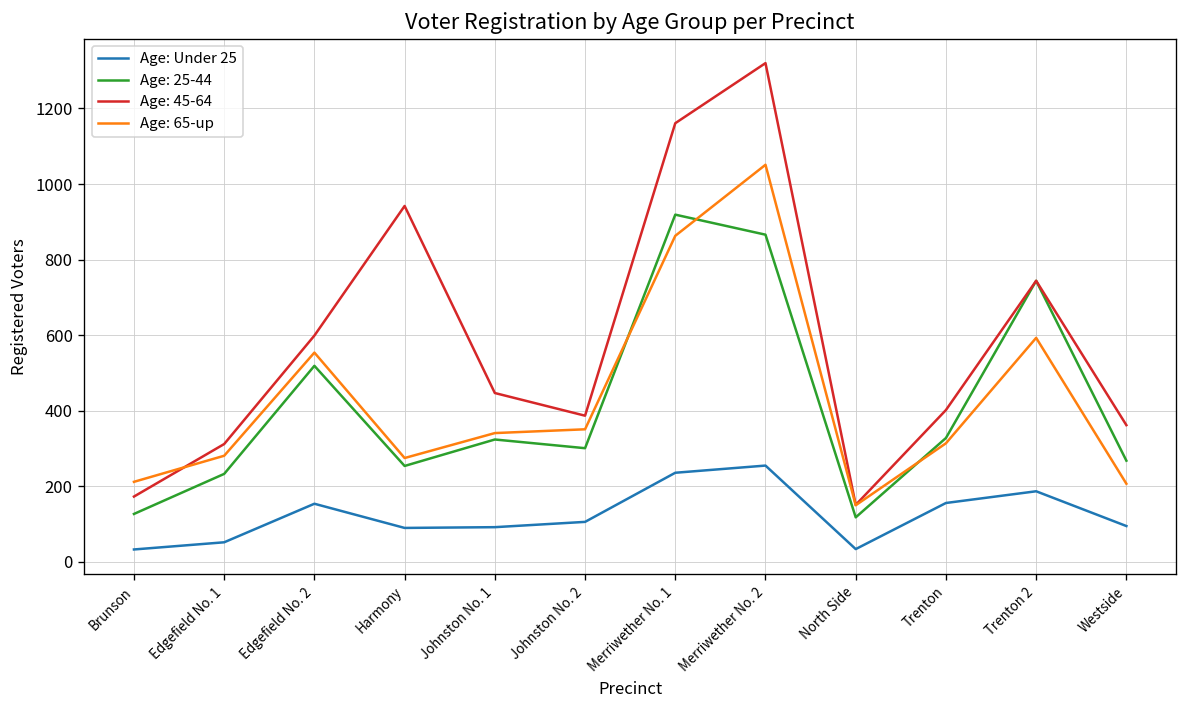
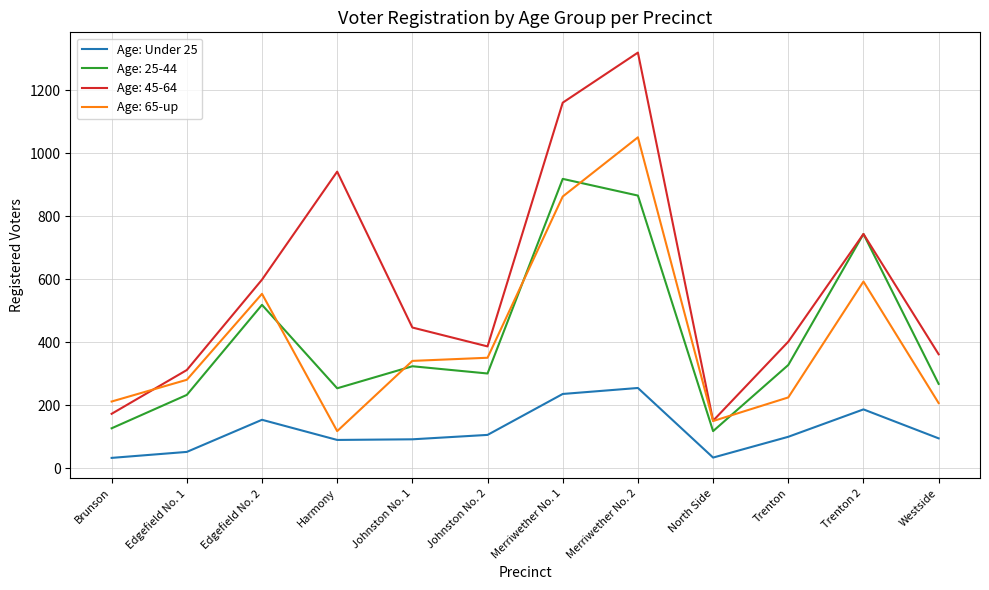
  {
    "Age: Under 25": {
      "Brunson": 30,
      "Edgefield No. 1": 50,
      "Edgefield No. 2": 150,
      "Harmony": 90,
      "Johnston No. 1": 90,
      "Johnston No. 2": 110,
      "Merriwether No. 1": 240,
      "Merriwether No. 2": 260,
      "North Side": 30,
-     "Trenton": 160,
+     "Trenton": 100,
      "Trenton 2": 190,
      "Westside": 100
    },
    "Age: 25-44": {
      "Brunson": 130,
      "Edgefield No. 1": 230,
      "Edgefield No. 2": 520,
      "Harmony": 250,
      "Johnston No. 1": 320,
      "Johnston No. 2": 300,
      "Merriwether No. 1": 920,
      "Merriwether No. 2": 870,
      "North Side": 120,
      "Trenton": 330,
      "Westside": 270
    },
    "Age: 45-64": {
      "Brunson": 170,
      "Edgefield No. 1": 310,
      "Edgefield No. 2": 600,
      "Harmony": 940,
      "Johnston No. 1": 450,
      "Johnston No. 2": 390,
      "Merriwether No. 1": 1160,
      "Merriwether No. 2": 1320,
      "Trenton": 400,
      "Westside": 360
    },
    "Age: 65-up": {
      "Brunson": 210,
      "Edgefield No. 1": 280,
      "Edgefield No. 2": 550,
-     "Harmony": 280,
+     "Harmony": 120,
      "Johnston No. 1": 340,
      "Johnston No. 2": 350,
      "Merriwether No. 1": 860,
      "Merriwether No. 2": 1050,
-     "Trenton": 310,
+     "Trenton": 230,
      "Trenton 2": 590,
      "Westside": 210
    }
  }
